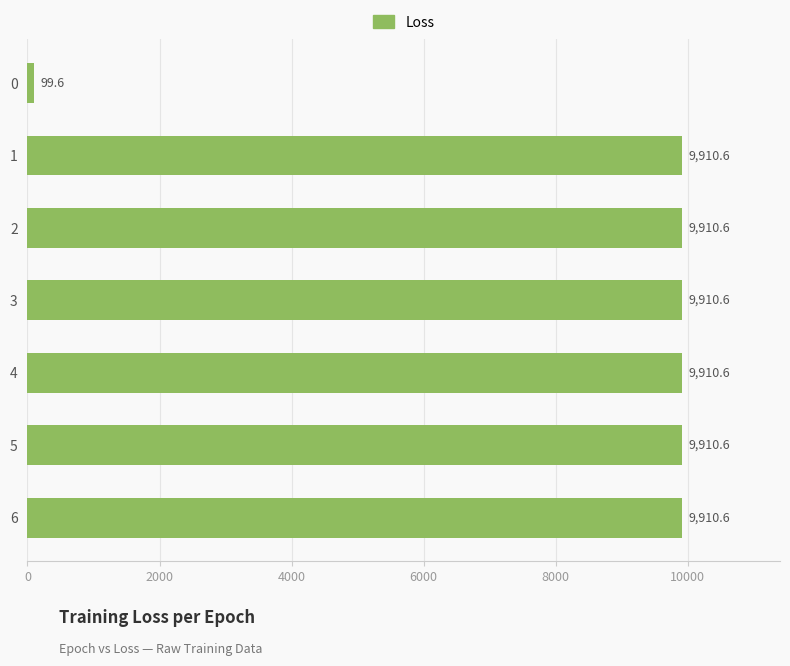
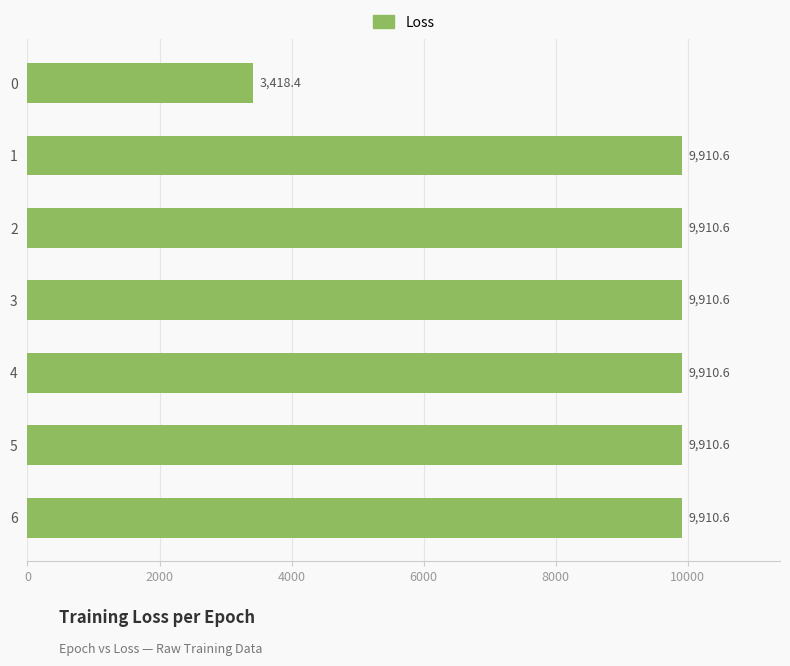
  {
-   "0": "99.6",
+   "0": "3,418.4",
    "1": "9,910.6",
    "2": "9,910.6",
    "3": "9,910.6",
    "4": "9,910.6",
    "5": "9,910.6",
    "6": "9,910.6"
  }
